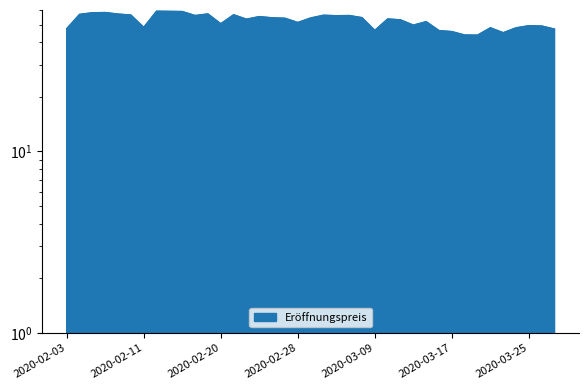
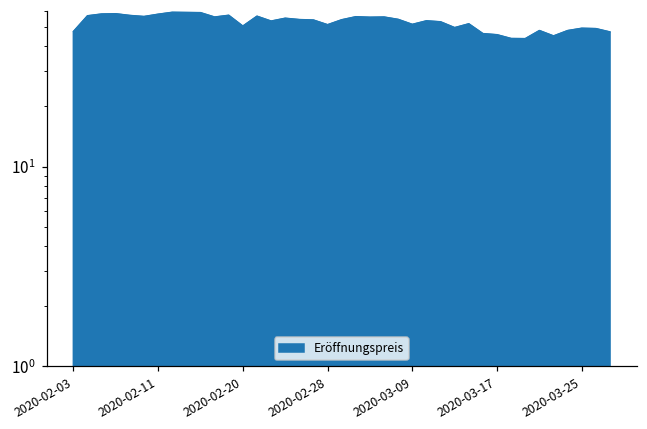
  {
    "2020-02-03": 47,
-   "2020-02-11": 48,
+   "2020-02-11": 58,
    "2020-02-20": 51,
    "2020-02-28": 51,
-   "2020-03-09": 46,
+   "2020-03-09": 52,
    "2020-03-17": 46,
    "2020-03-25": 49
  }
